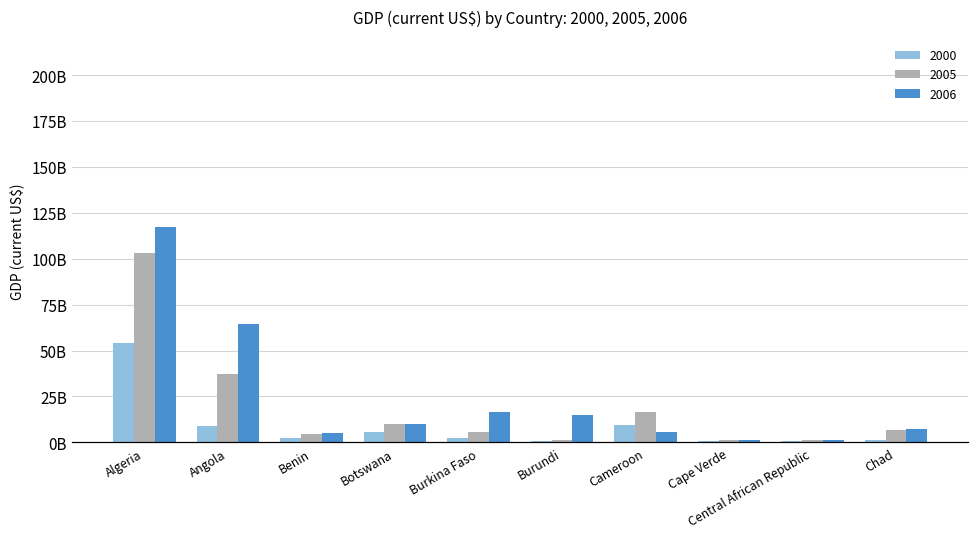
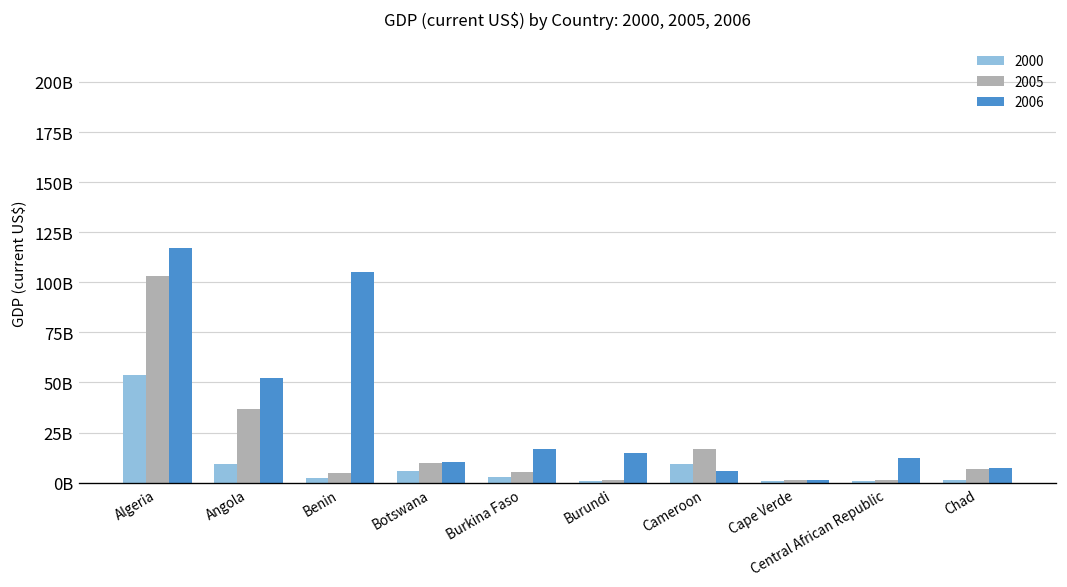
  {
    "2006": {
      "Algeria": 117000000000,
-     "Angola": 65000000000,
-     "Benin": 5000000000,
+     "Angola": 52000000000,
+     "Benin": 105000000000,
      "Botswana": 10000000000,
      "Burkina Faso": 17000000000,
      "Burundi": 15000000000,
      "Cameroon": 6000000000,
-     "Central African Republic": 1000000000,
+     "Central African Republic": 12000000000,
      "Chad": 7000000000
    }
  }
